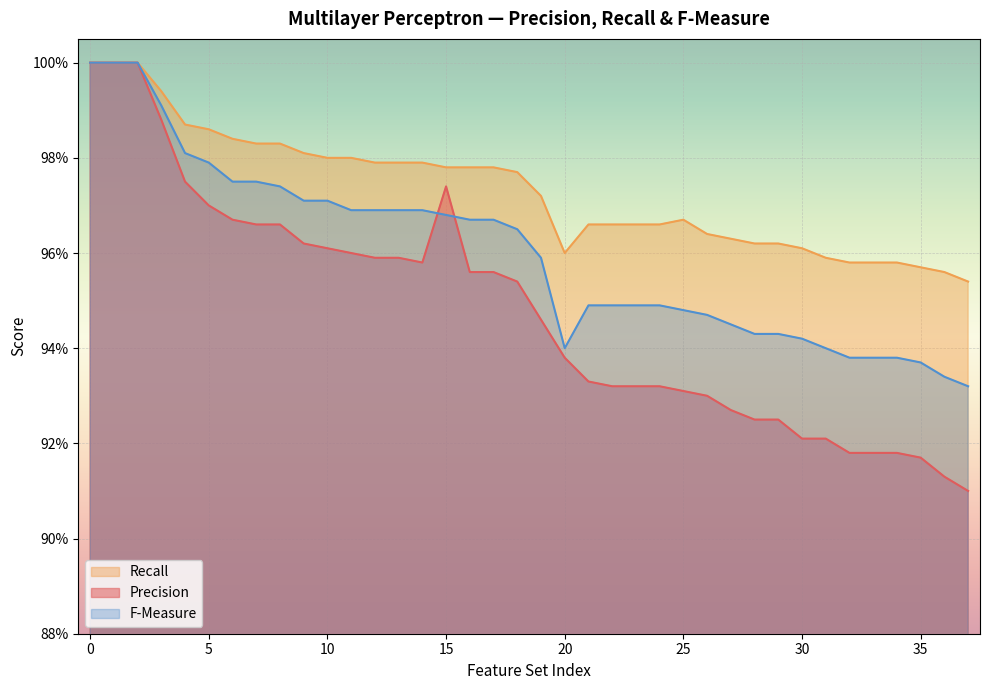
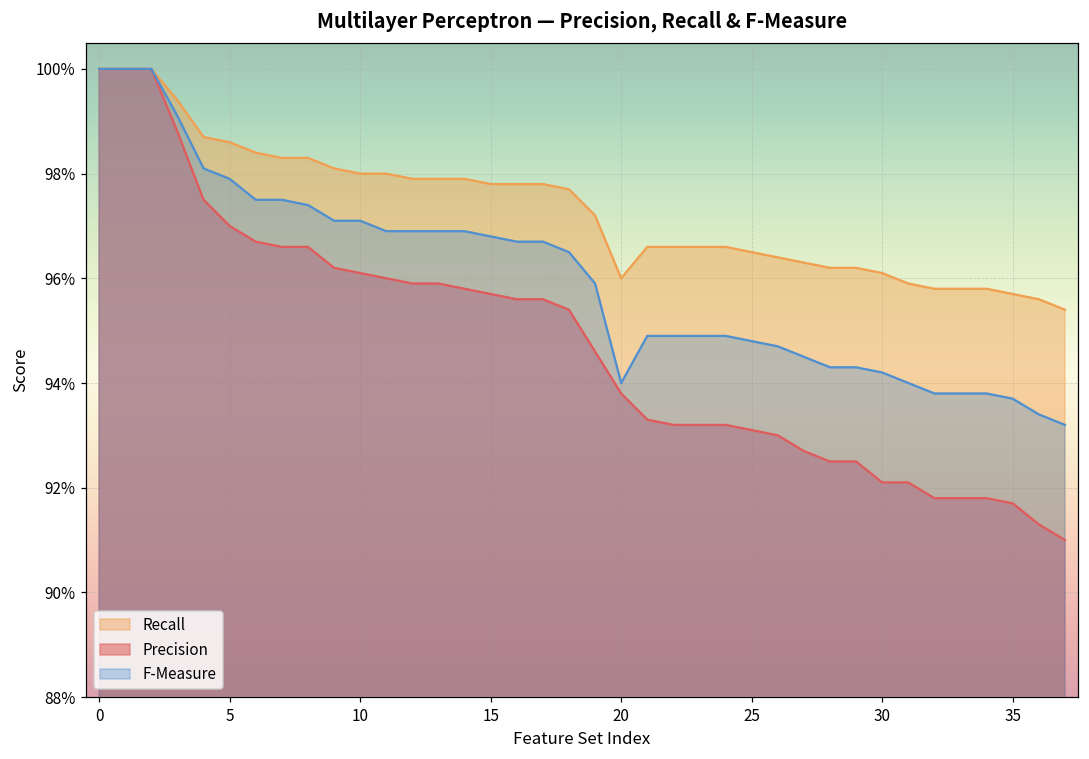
  {
    "Recall": {
      "5": "98.6%",
      "10": "98.0%",
      "15": "97.8%",
      "20": "96.0%",
-     "25": "96.7%",
+     "25": "96.5%",
      "30": "96.1%",
      "35": "95.7%"
    },
    "Precision": {
      "5": "97.0%",
      "10": "96.1%",
-     "15": "97.4%",
+     "15": "95.7%",
      "20": "93.8%",
      "25": "93.1%",
      "30": "92.1%",
      "35": "91.7%"
    },
    "F-Measure": {
      "5": "97.9%",
      "10": "97.1%",
      "15": "96.8%",
      "20": "94.0%",
      "25": "94.8%",
      "30": "94.2%",
      "35": "93.7%"
    }
  }
